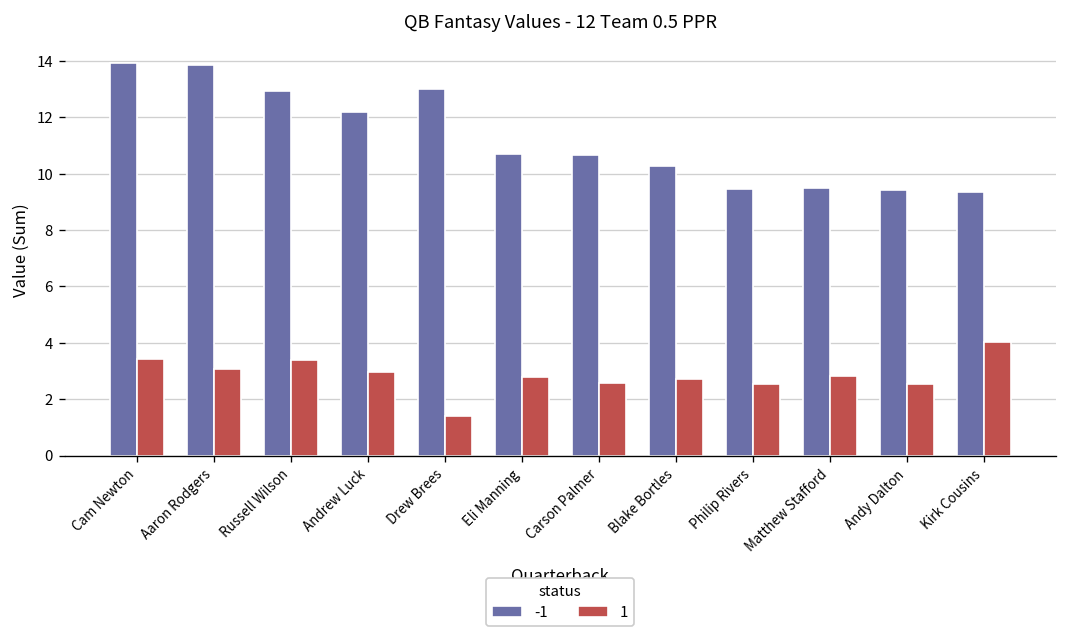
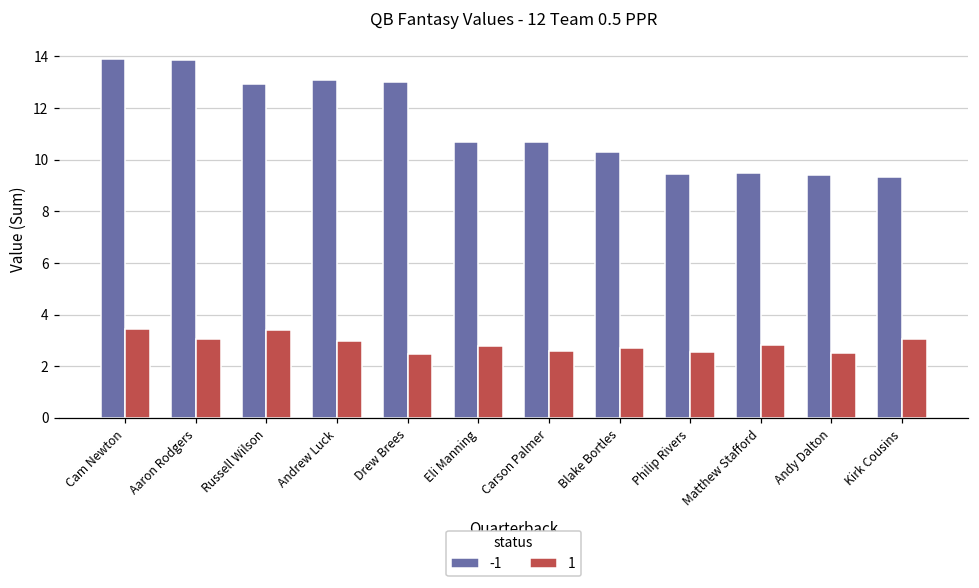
  {
    "-1": {
      "Cam Newton": 13.9,
      "Aaron Rodgers": 13.9,
      "Russell Wilson": 12.9,
-     "Andrew Luck": 12.2,
+     "Andrew Luck": 13.1,
      "Drew Brees": 13.0,
      "Eli Manning": 10.7,
      "Carson Palmer": 10.7,
      "Blake Bortles": 10.3,
      "Philip Rivers": 9.5,
      "Matthew Stafford": 9.5,
      "Andy Dalton": 9.4,
      "Kirk Cousins": 9.3
    },
    "1": {
      "Cam Newton": 3.4,
      "Aaron Rodgers": 3.1,
      "Russell Wilson": 3.4,
      "Andrew Luck": 3.0,
-     "Drew Brees": 1.4,
+     "Drew Brees": 2.5,
      "Eli Manning": 2.8,
      "Carson Palmer": 2.6,
      "Blake Bortles": 2.7,
      "Philip Rivers": 2.6,
      "Matthew Stafford": 2.8,
      "Andy Dalton": 2.5,
-     "Kirk Cousins": 4.0
+     "Kirk Cousins": 3.1
    }
  }
